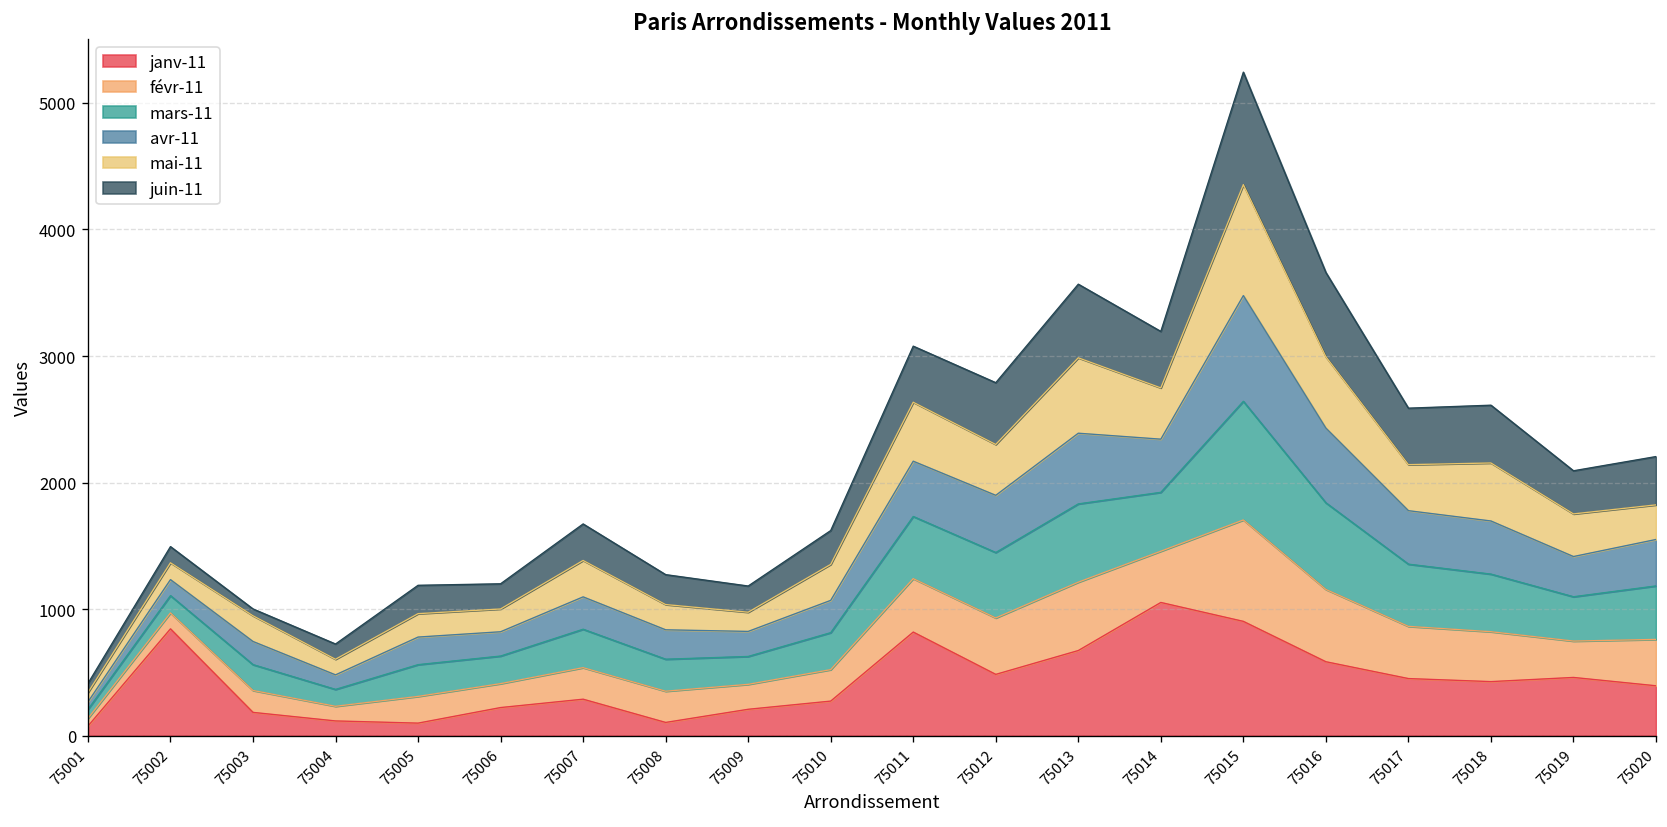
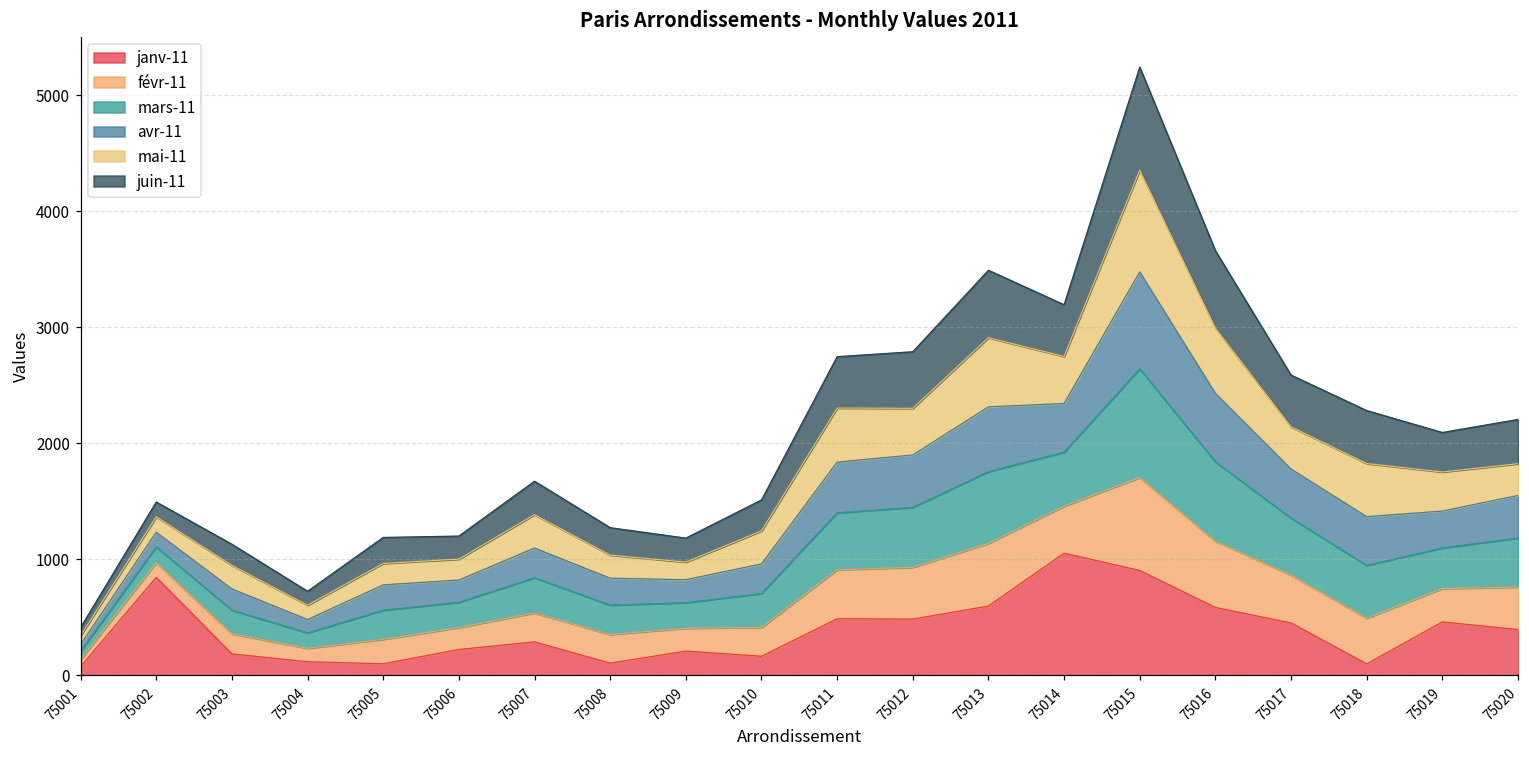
  {
    "janv-11": {
      "75001": 80,
      "75002": 840,
      "75003": 180,
      "75004": 120,
      "75005": 100,
      "75006": 220,
      "75007": 290,
      "75008": 100,
      "75009": 210,
-     "75010": 270,
-     "75011": 820,
+     "75010": 160,
+     "75011": 490,
      "75012": 480,
-     "75013": 670,
+     "75013": 600,
      "75014": 1050,
      "75015": 900,
      "75016": 580,
      "75017": 450,
-     "75018": 430,
+     "75018": 100,
      "75019": 460,
      "75020": 390
    },
    "juin-11": {
      "75001": 70,
      "75002": 130,
-     "75003": 50,
+     "75003": 180,
      "75004": 120,
      "75005": 220,
      "75006": 200,
      "75007": 290,
      "75008": 240,
      "75009": 210,
      "75010": 270,
      "75011": 440,
      "75012": 490,
      "75013": 580,
      "75014": 450,
      "75015": 890,
      "75016": 670,
      "75017": 450,
      "75018": 460,
      "75019": 340,
      "75020": 380
    }
  }
